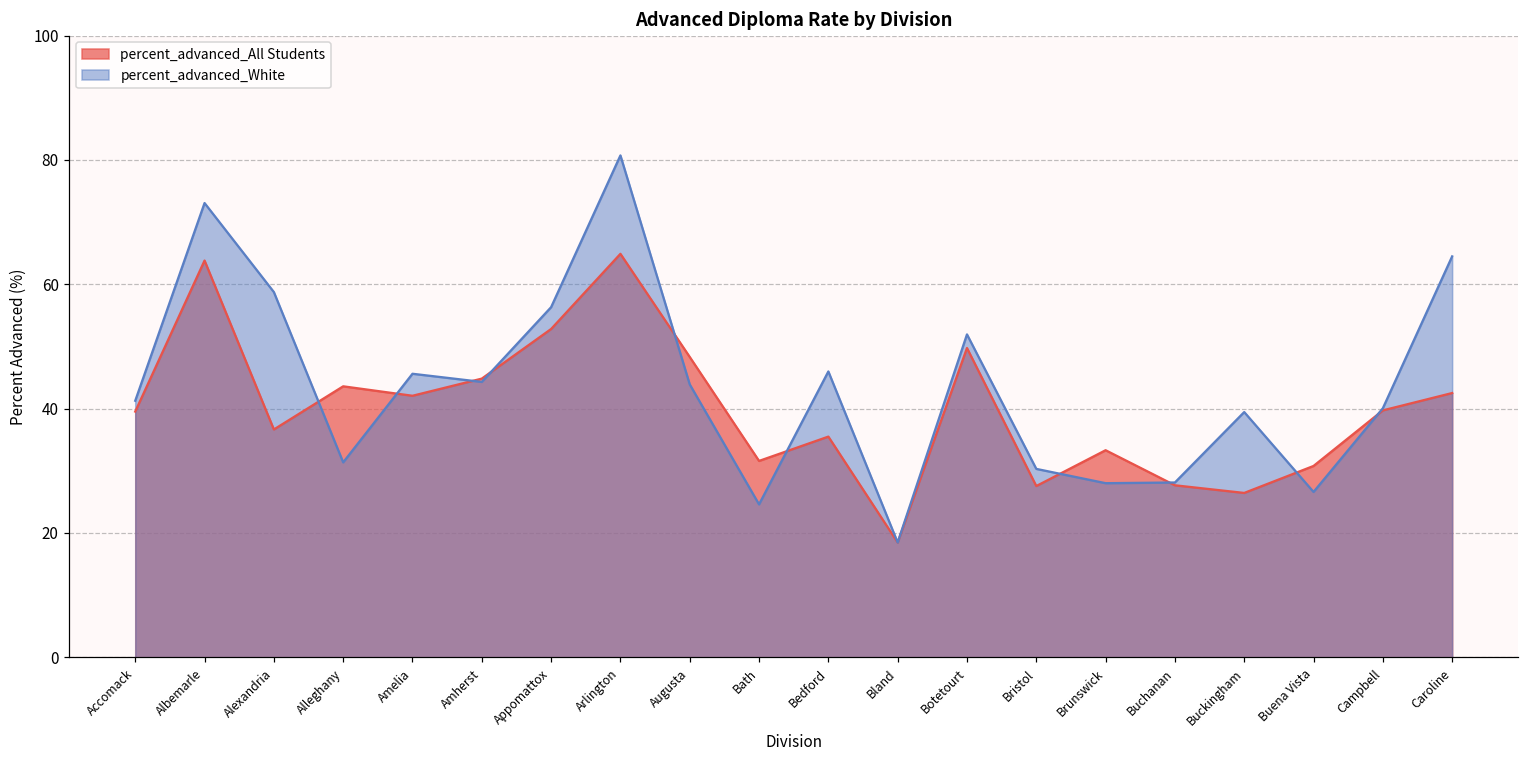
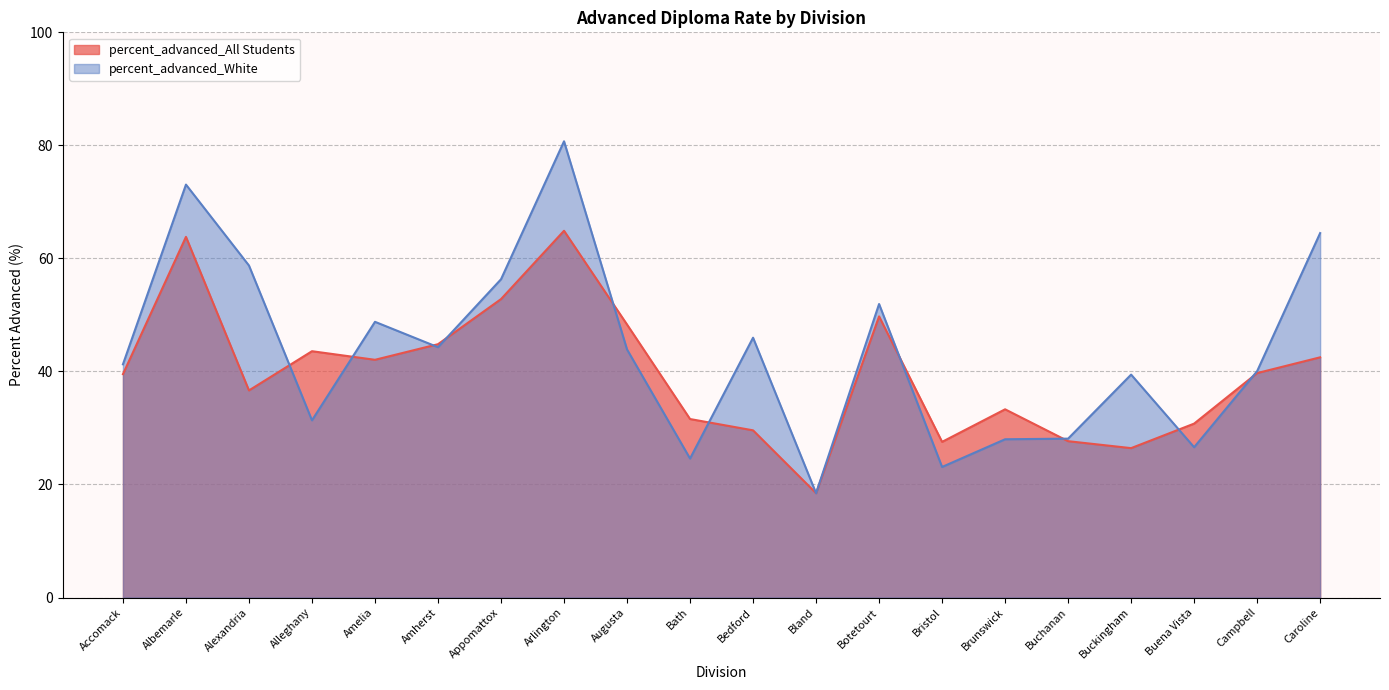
  {
    "percent_advanced_All Students": {
      "Accomack": 40,
      "Albemarle": 64,
      "Alexandria": 37,
      "Alleghany": 44,
      "Amelia": 42,
      "Amherst": 45,
      "Appomattox": 53,
      "Arlington": 65,
      "Augusta": 48,
      "Bath": 32,
-     "Bedford": 35,
+     "Bedford": 30,
      "Botetourt": 50,
      "Bristol": 28,
      "Brunswick": 33,
      "Buchanan": 28,
      "Buckingham": 26,
      "Buena Vista": 31,
      "Caroline": 43
    },
    "percent_advanced_White": {
      "Accomack": 41,
      "Albemarle": 73,
      "Alexandria": 59,
      "Alleghany": 31,
-     "Amelia": 46,
+     "Amelia": 49,
      "Amherst": 44,
      "Appomattox": 56,
      "Arlington": 81,
      "Augusta": 44,
      "Bath": 25,
      "Bedford": 46,
      "Botetourt": 52,
-     "Bristol": 30,
+     "Bristol": 23,
      "Brunswick": 28,
      "Buchanan": 28,
      "Buckingham": 39,
      "Buena Vista": 27,
      "Caroline": 64
    }
  }
